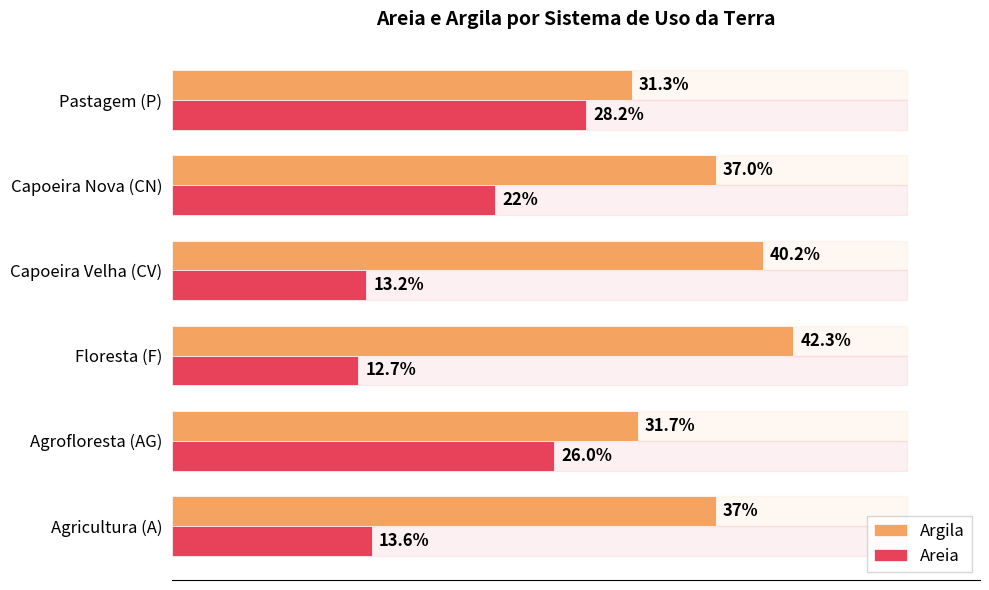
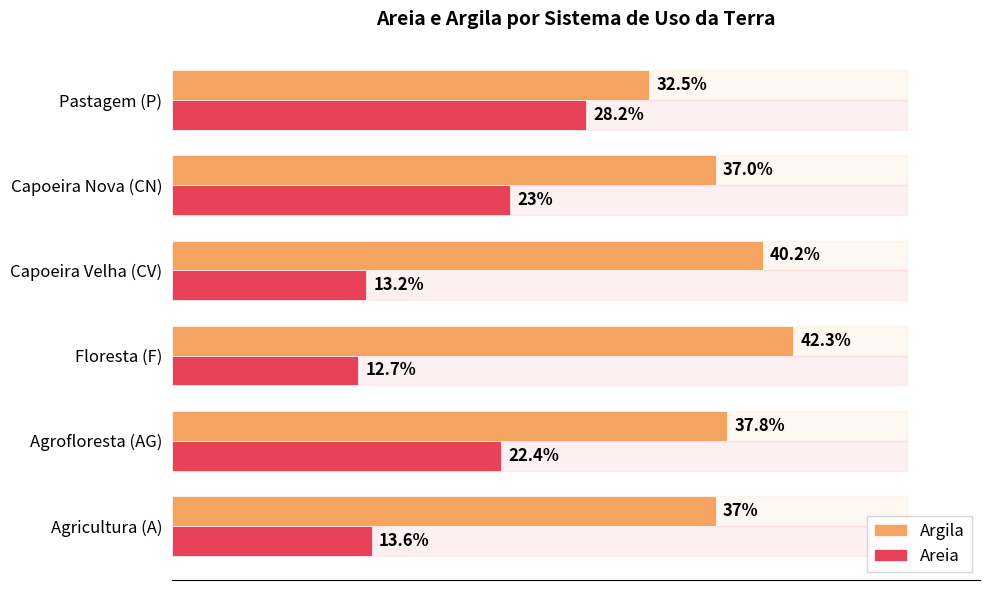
  {
    "Argila": {
-     "Pastagem (P)": "31.3%",
+     "Pastagem (P)": "32.5%",
      "Capoeira Nova (CN)": "37.0%",
      "Capoeira Velha (CV)": "40.2%",
      "Floresta (F)": "42.3%",
-     "Agrofloresta (AG)": "31.7%",
+     "Agrofloresta (AG)": "37.8%",
      "Agricultura (A)": "37%"
    },
    "Areia": {
      "Pastagem (P)": "28.2%",
-     "Capoeira Nova (CN)": "22%",
+     "Capoeira Nova (CN)": "23%",
      "Capoeira Velha (CV)": "13.2%",
      "Floresta (F)": "12.7%",
-     "Agrofloresta (AG)": "26.0%",
+     "Agrofloresta (AG)": "22.4%",
      "Agricultura (A)": "13.6%"
    }
  }
